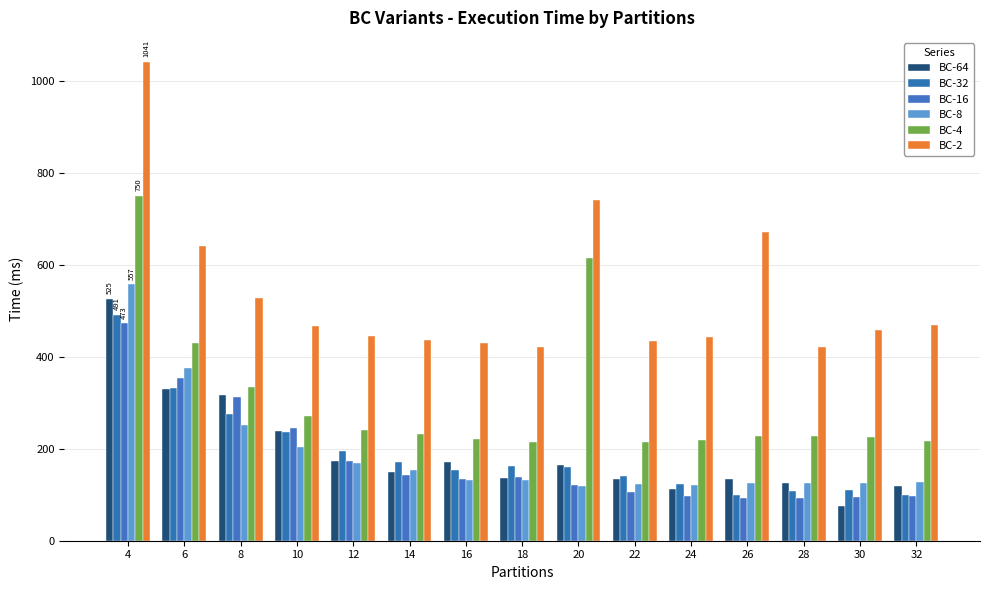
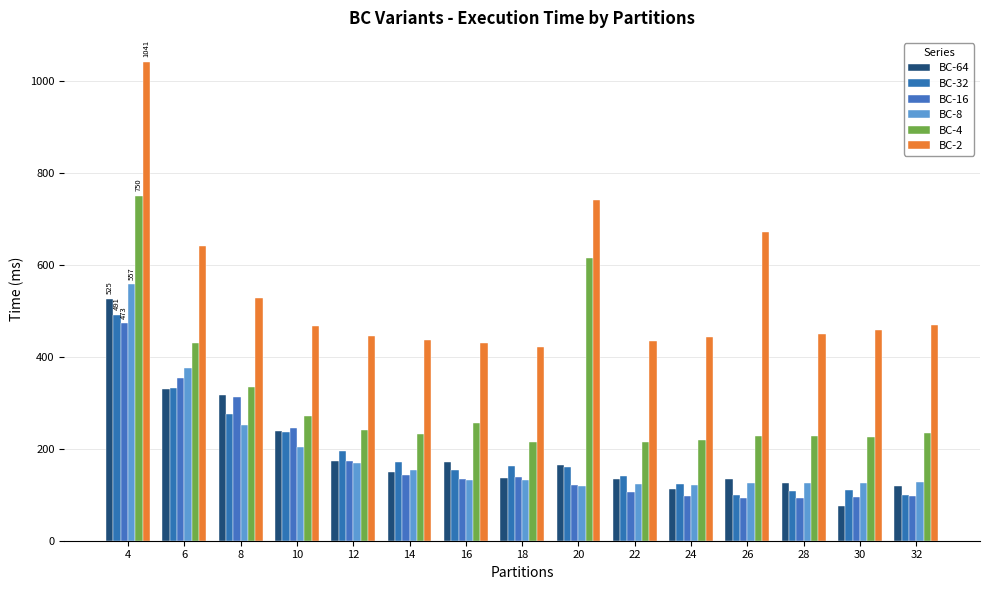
  {
    "BC-64": {
      "4": 525
    },
    "BC-4": {
      "6": 430,
      "8": 330,
      "10": 270,
      "12": 240,
      "14": 230,
-     "16": 220,
+     "16": 260,
      "18": 210,
      "20": 620,
      "22": 220,
      "24": 220,
      "26": 230,
      "28": 230,
      "30": 230,
-     "32": 220
+     "32": 230
    },
    "BC-2": {
      "6": 640,
      "8": 530,
      "10": 470,
      "12": 450,
      "14": 440,
      "16": 430,
      "18": 420,
      "20": 740,
      "22": 430,
      "24": 440,
      "26": 670,
-     "28": 420,
+     "28": 450,
      "30": 460,
      "32": 470
    }
  }
